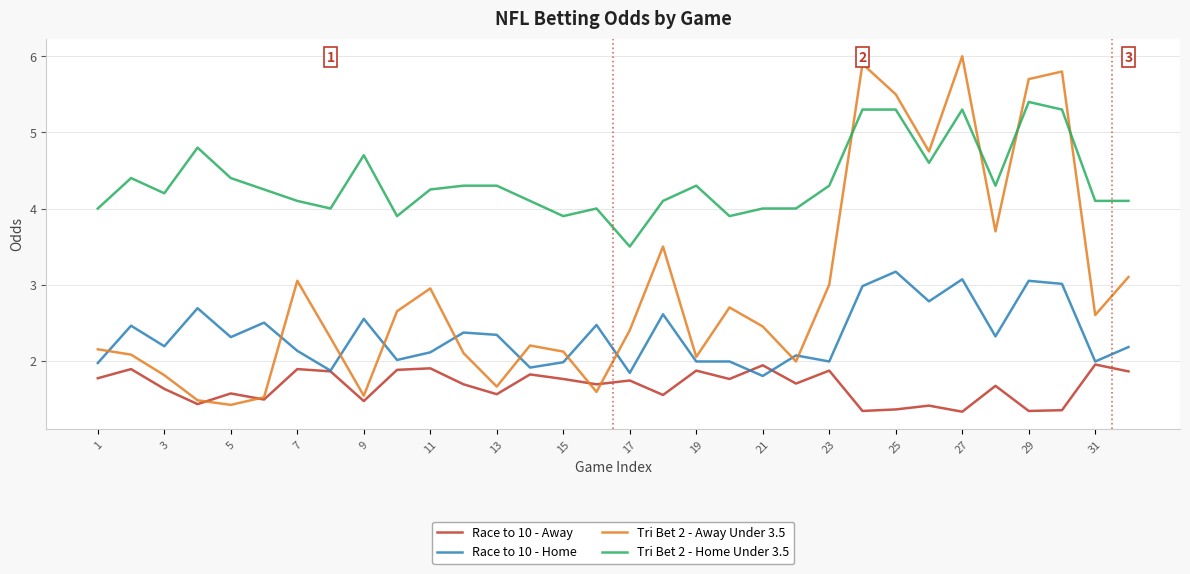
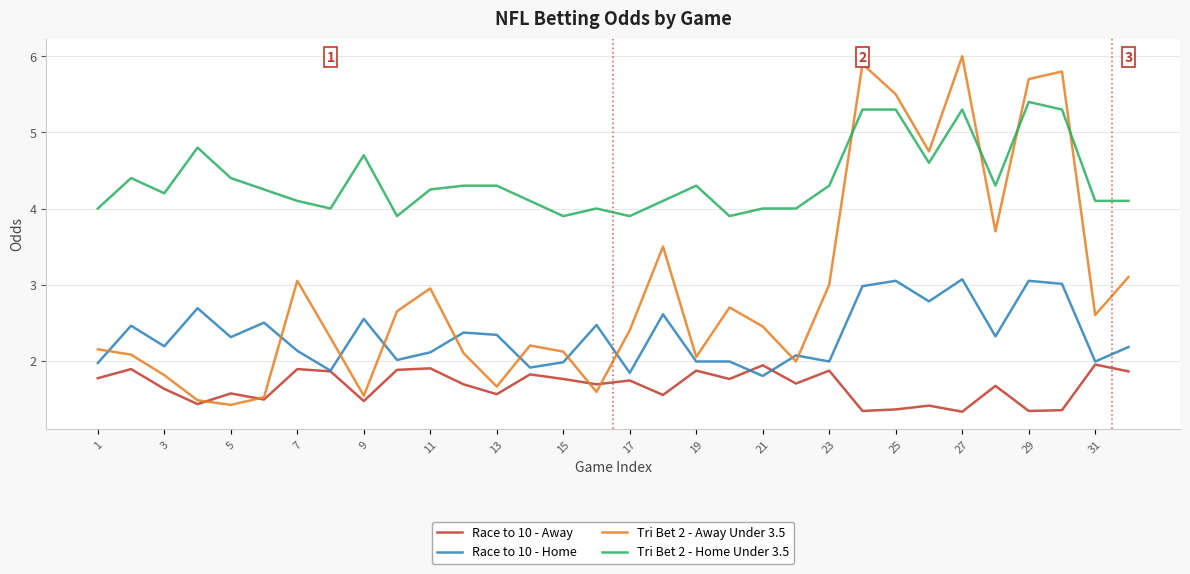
  {
    "Race to 10 - Away": {
      "1": 1.8,
      "3": 1.6,
      "5": 1.6,
      "7": 1.9,
      "9": 1.5,
      "11": 1.9,
      "13": 1.6,
      "15": 1.8,
      "17": 1.7,
      "19": 1.9,
      "21": 1.9,
      "23": 1.9,
      "25": 1.4,
      "27": 1.3,
      "29": 1.3,
      "31": 2.0
    },
    "Race to 10 - Home": {
      "1": 2.0,
      "3": 2.2,
      "5": 2.3,
      "7": 2.1,
      "9": 2.6,
      "11": 2.1,
      "13": 2.3,
      "15": 2.0,
      "17": 1.8,
      "19": 2.0,
      "21": 1.8,
      "23": 2.0,
-     "25": 3.2,
+     "25": 3.1,
      "27": 3.1,
      "29": 3.1,
      "31": 2.0
    },
    "Tri Bet 2 - Away Under 3.5": {
      "1": 2.2,
      "3": 1.8,
      "5": 1.4,
      "7": 3.1,
      "9": 1.5,
      "11": 3.0,
      "13": 1.7,
      "15": 2.1,
      "17": 2.4,
      "19": 2.1,
      "21": 2.5,
      "23": 3.0,
      "25": 5.5,
      "27": 6.0,
      "29": 5.7,
      "31": 2.6
    },
    "Tri Bet 2 - Home Under 3.5": {
      "1": 4.0,
      "3": 4.2,
      "5": 4.4,
      "7": 4.1,
      "9": 4.7,
      "11": 4.3,
      "13": 4.3,
      "15": 3.9,
-     "17": 3.5,
+     "17": 3.9,
      "19": 4.3,
      "21": 4.0,
      "23": 4.3,
      "25": 5.3,
      "27": 5.3,
      "29": 5.4,
      "31": 4.1
    }
  }
